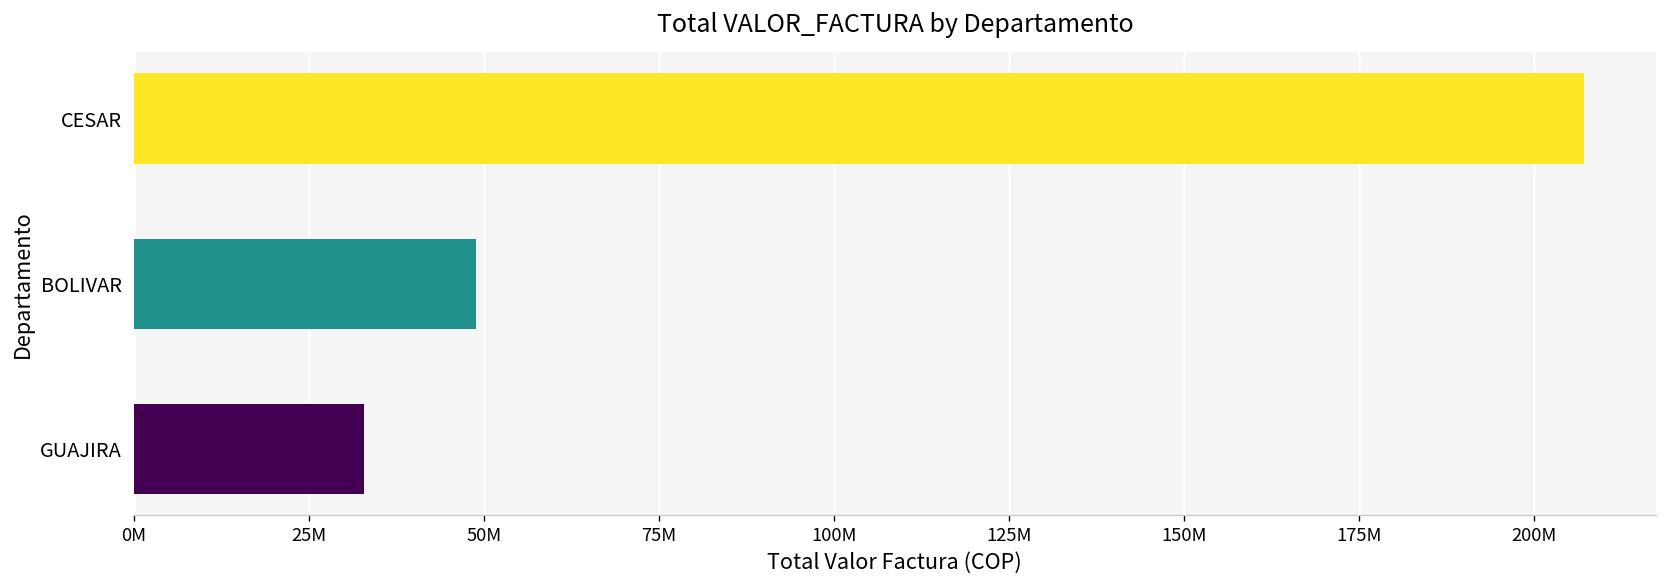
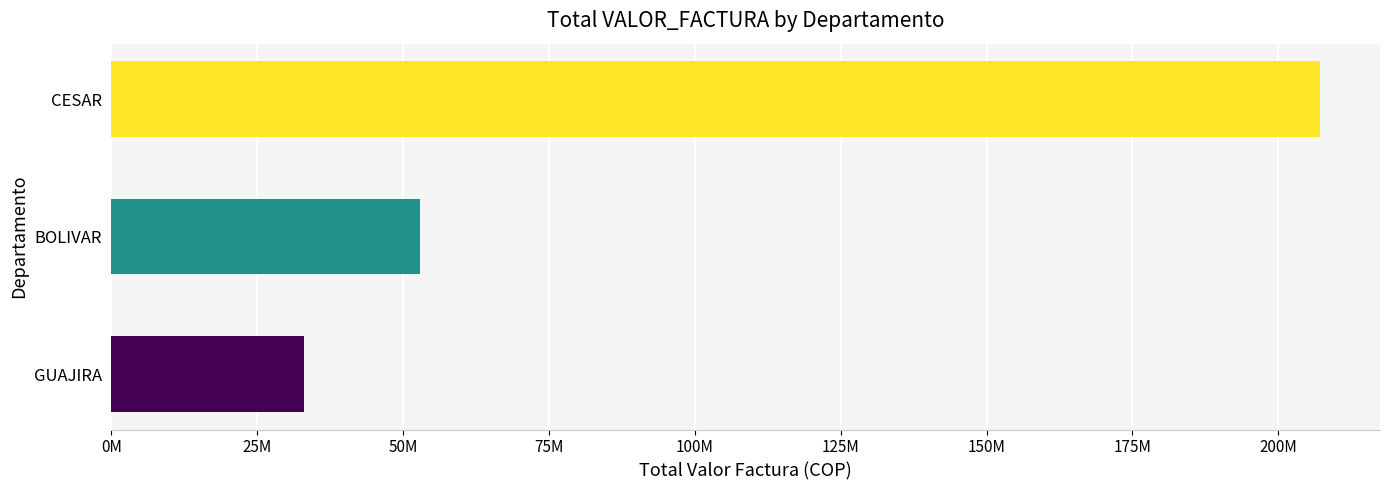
  {
    "CESAR": 207000000,
-   "BOLIVAR": 49000000,
+   "BOLIVAR": 53000000,
    "GUAJIRA": 33000000
  }
